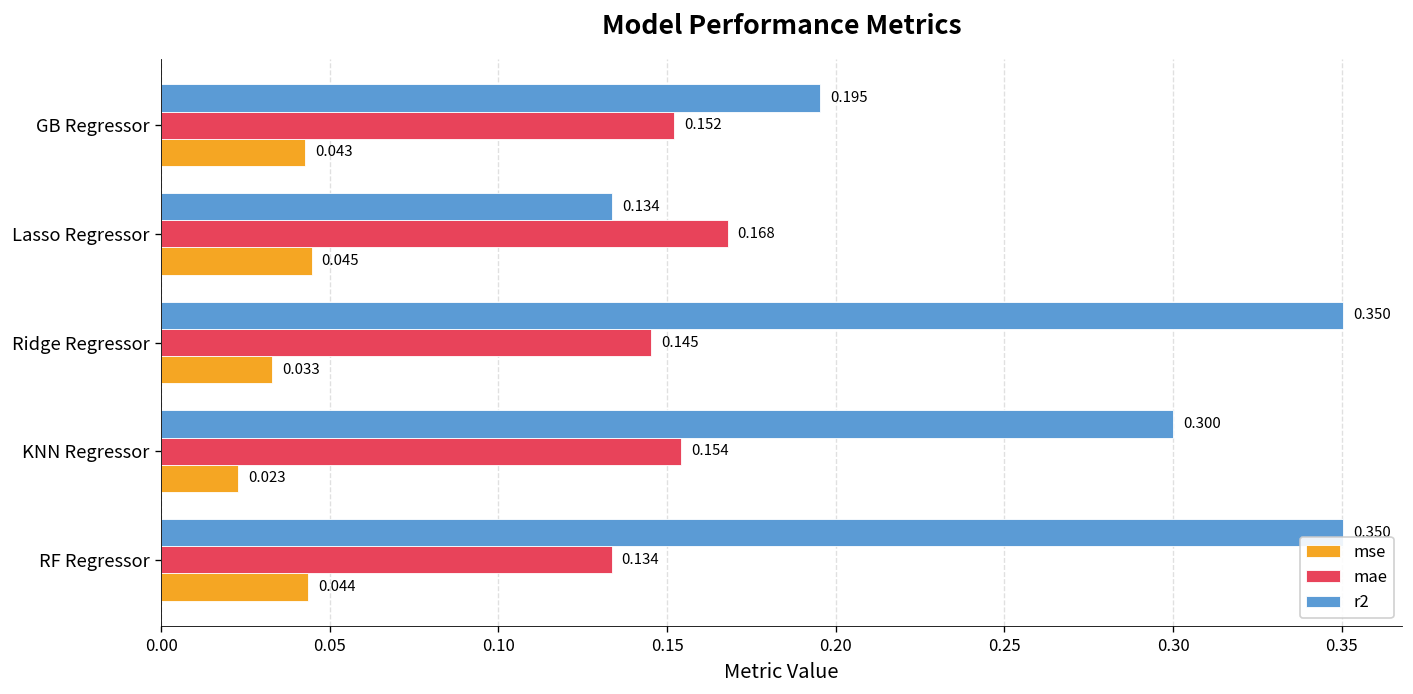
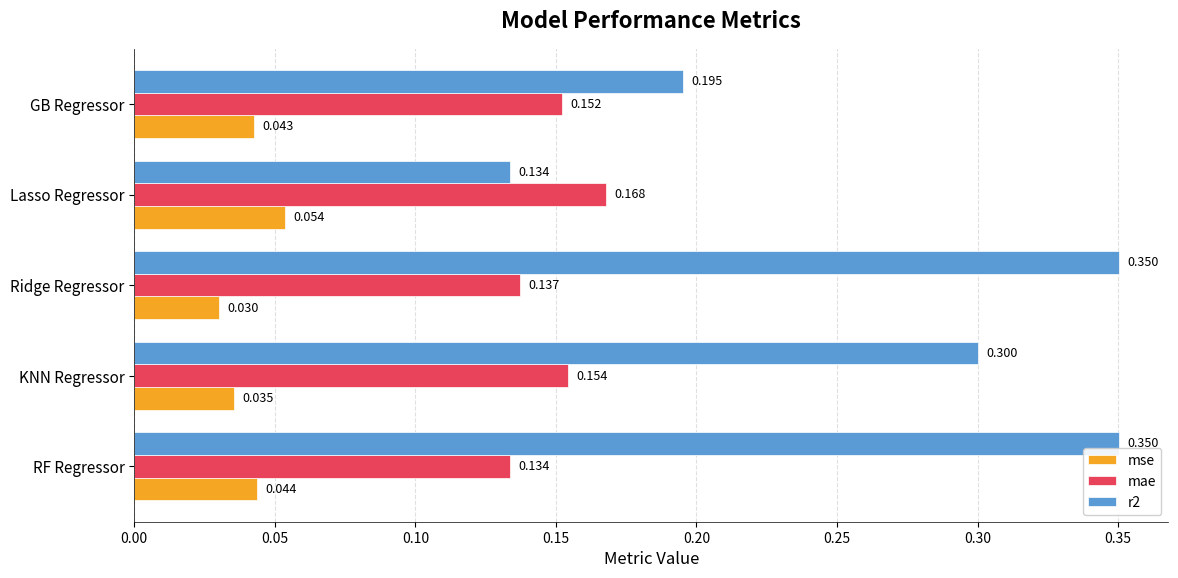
  {
    "mse": {
      "GB Regressor": 0.043,
-     "Lasso Regressor": 0.045,
-     "Ridge Regressor": 0.033,
-     "KNN Regressor": 0.023,
+     "Lasso Regressor": 0.054,
+     "Ridge Regressor": 0.030,
+     "KNN Regressor": 0.035,
      "RF Regressor": 0.044
    },
    "mae": {
      "GB Regressor": 0.152,
      "Lasso Regressor": 0.168,
-     "Ridge Regressor": 0.145,
+     "Ridge Regressor": 0.137,
      "KNN Regressor": 0.154,
      "RF Regressor": 0.134
    },
    "r2": {
      "GB Regressor": 0.195,
      "Lasso Regressor": 0.134,
      "Ridge Regressor": 0.350,
      "KNN Regressor": 0.300
    }
  }
